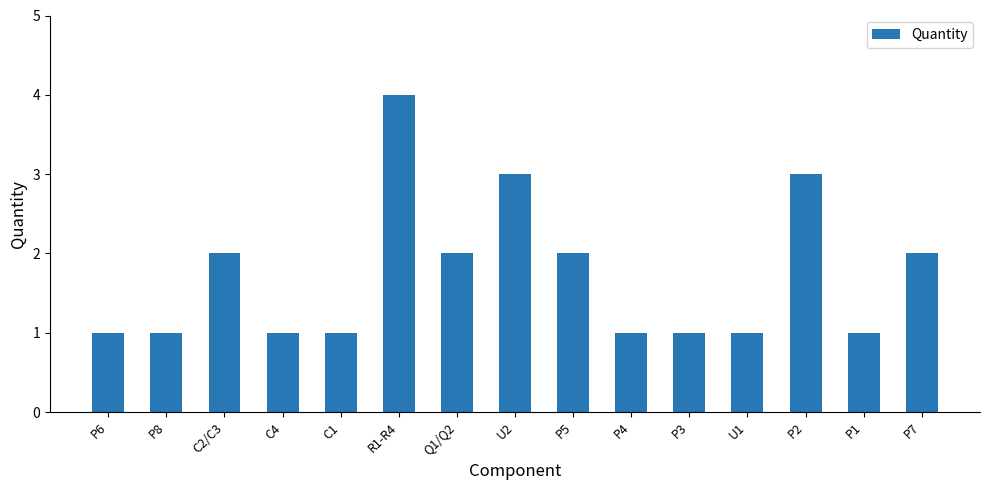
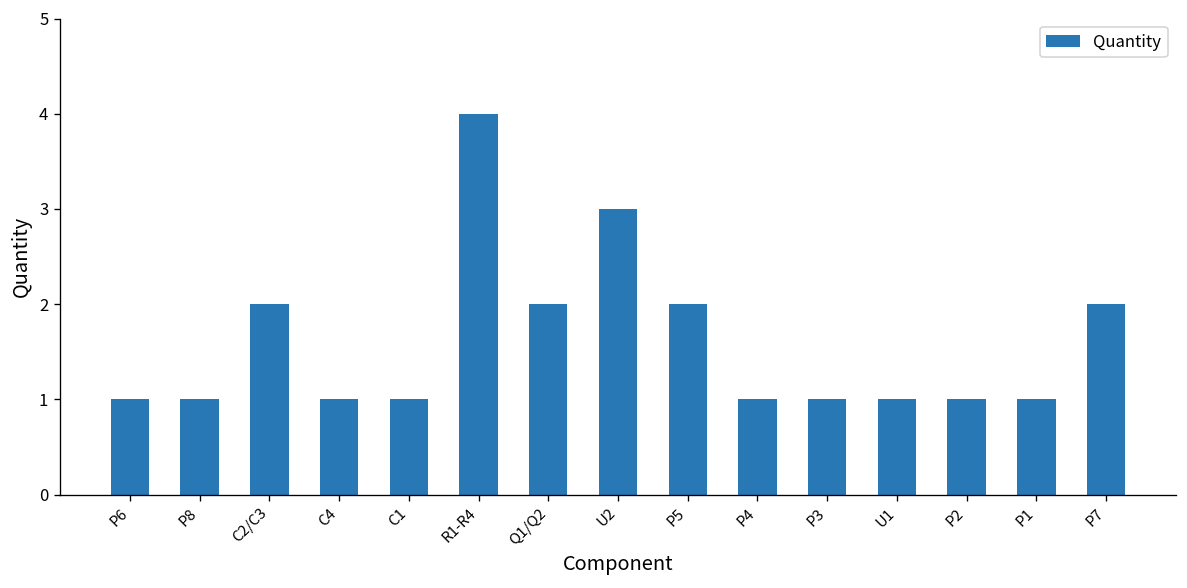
  {
    "P6": 1,
    "P8": 1,
    "C2/C3": 2,
    "C4": 1,
    "C1": 1,
    "R1-R4": 4,
    "Q1/Q2": 2,
    "U2": 3,
    "P5": 2,
    "P4": 1,
    "P3": 1,
    "U1": 1,
-   "P2": 3,
+   "P2": 1,
    "P1": 1,
    "P7": 2
  }
